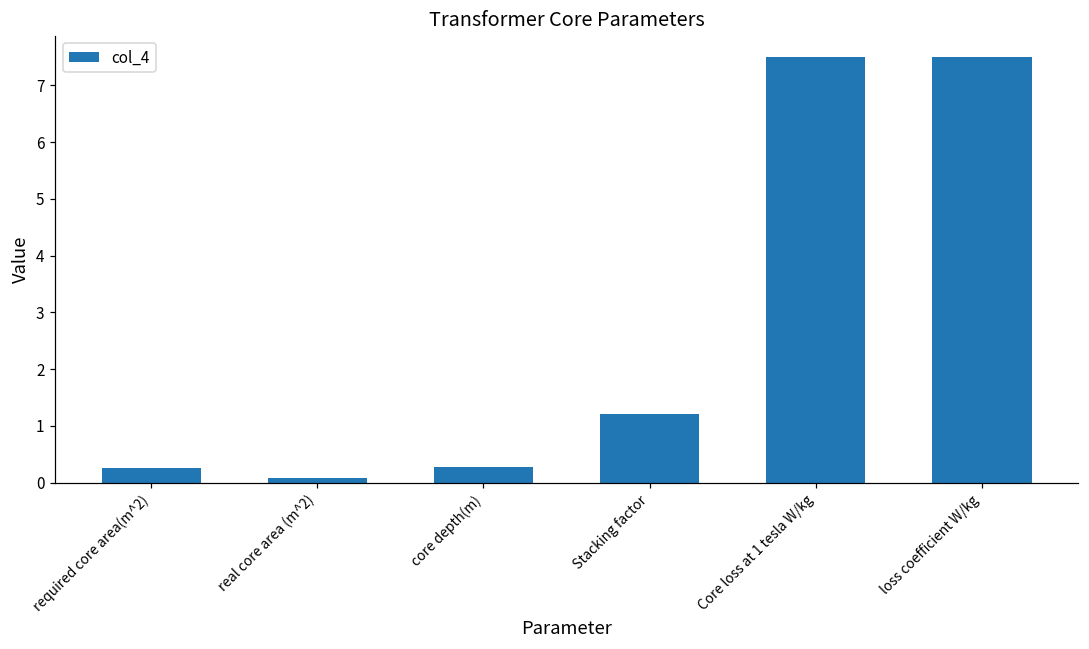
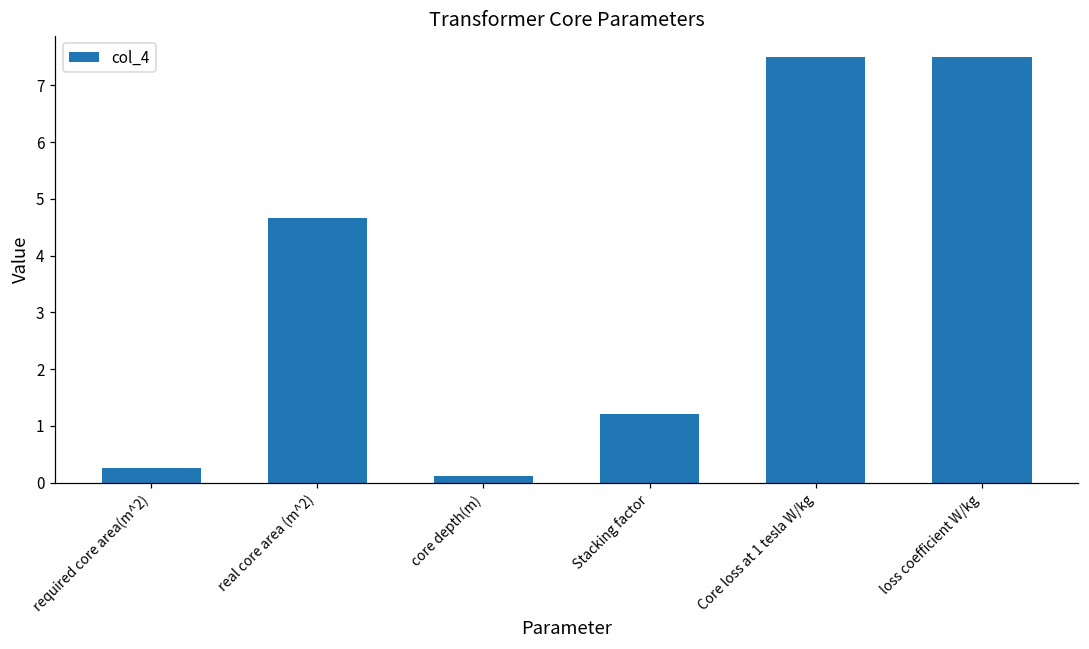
  {
    "required core area(m^2)": 0.2,
-   "real core area (m^2)": 0.1,
-   "core depth(m)": 0.3,
+   "real core area (m^2)": 4.7,
+   "core depth(m)": 0.1,
    "Stacking factor": 1.2,
    "Core loss at 1 tesla W/kg": 7.5,
    "loss coefficient W/kg": 7.5
  }
